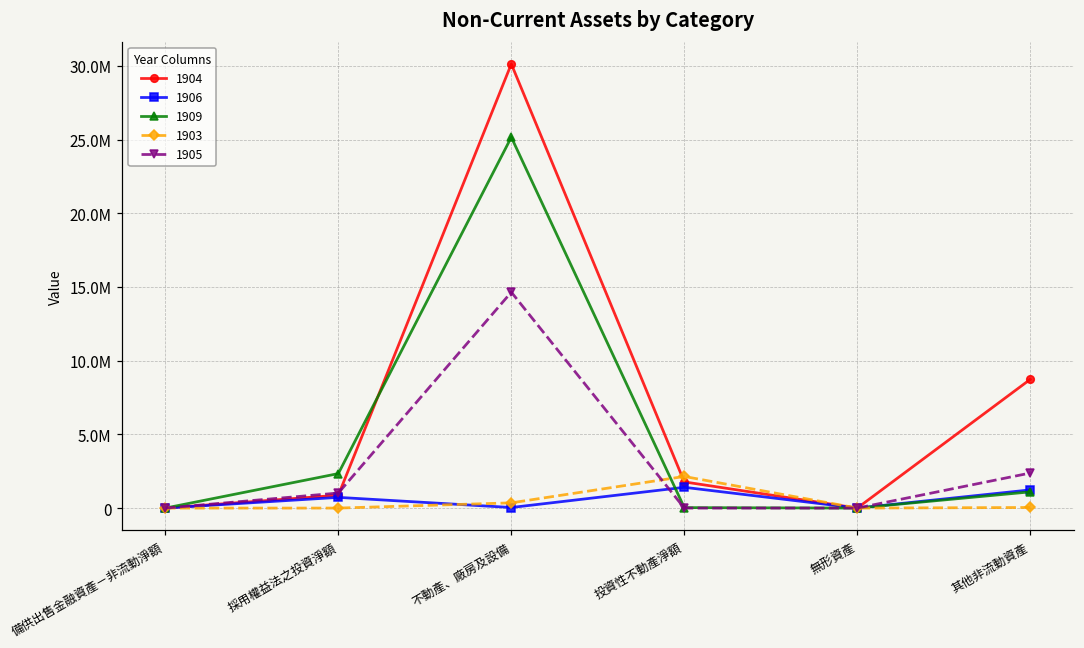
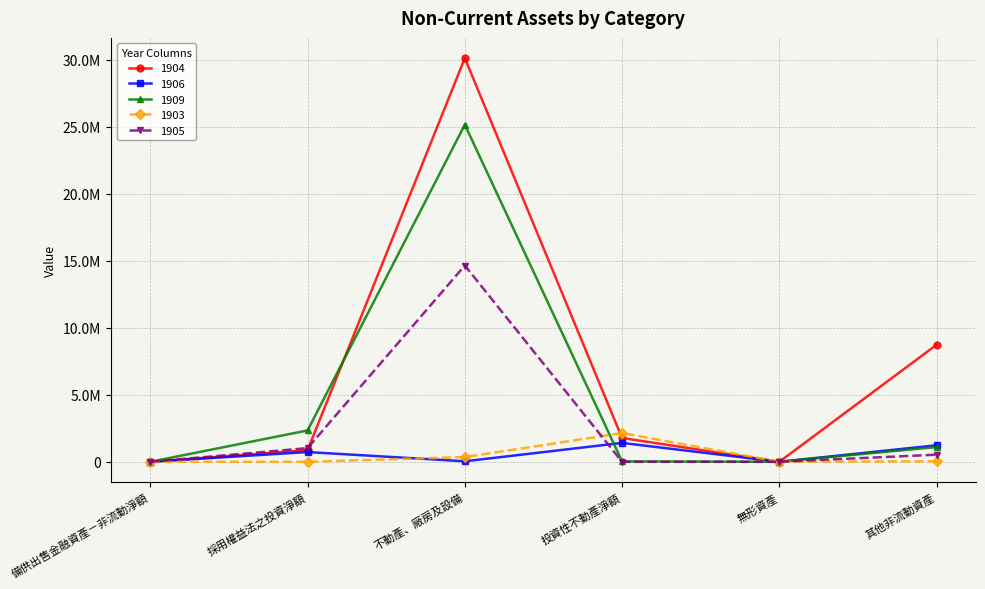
  {
    "1904": {
      "不動產、廠房及設備": 30100000,
      "投資性不動產淨額": 1800000,
      "其他非流動資產": 8700000
    },
    "1906": {
      "不動產、廠房及設備": 0,
      "投資性不動產淨額": 1400000
    },
    "1909": {
      "採用權益法之投資淨額": 2300000,
      "不動產、廠房及設備": 25200000
    },
    "1903": {
      "採用權益法之投資淨額": 0,
      "不動產、廠房及設備": 400000,
      "投資性不動產淨額": 2100000,
      "其他非流動資產": 0
    },
    "1905": {
      "不動產、廠房及設備": 14600000,
-     "其他非流動資產": 2400000
+     "其他非流動資產": 500000
    }
  }
